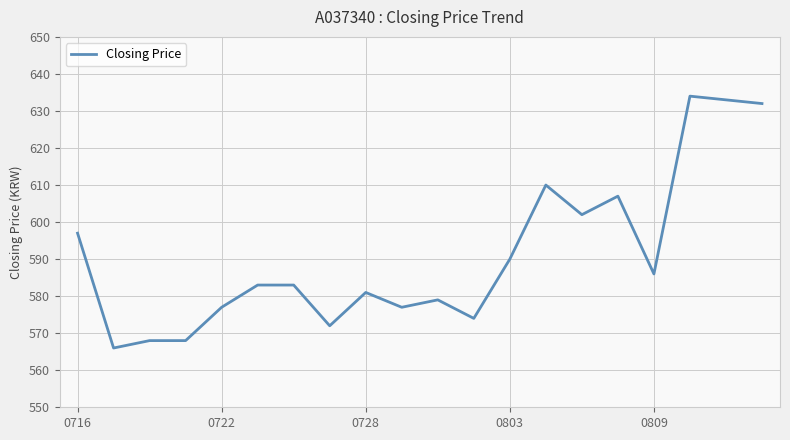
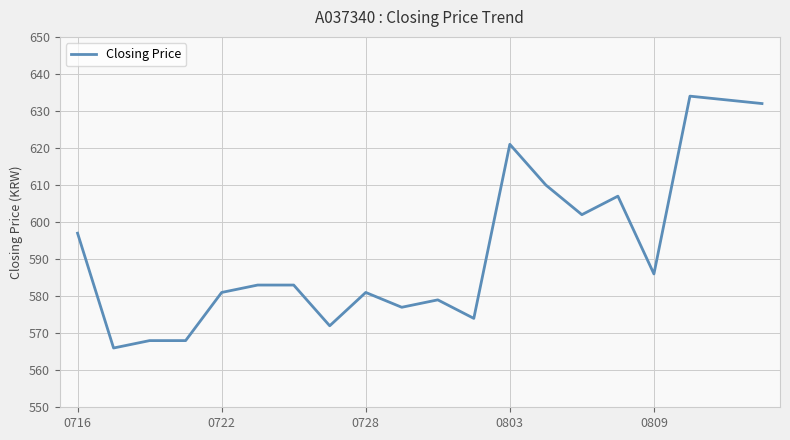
  {
    "0716": 597,
-   "0722": 577,
+   "0722": 581,
    "0728": 581,
-   "0803": 590,
+   "0803": 621,
    "0809": 586
  }
